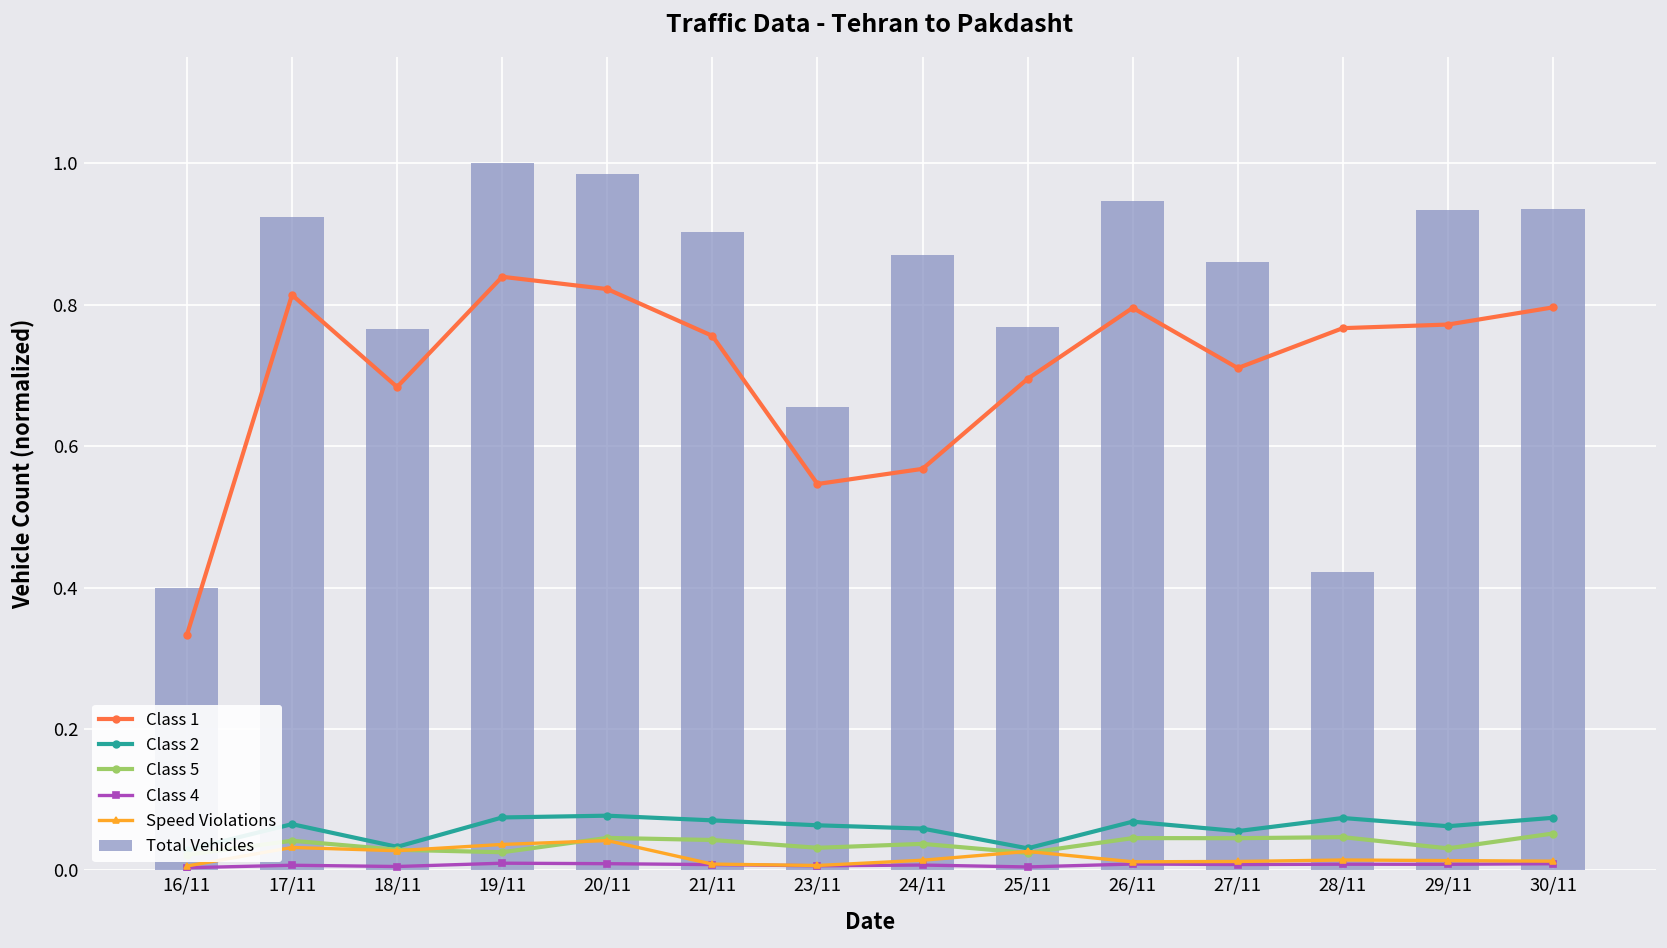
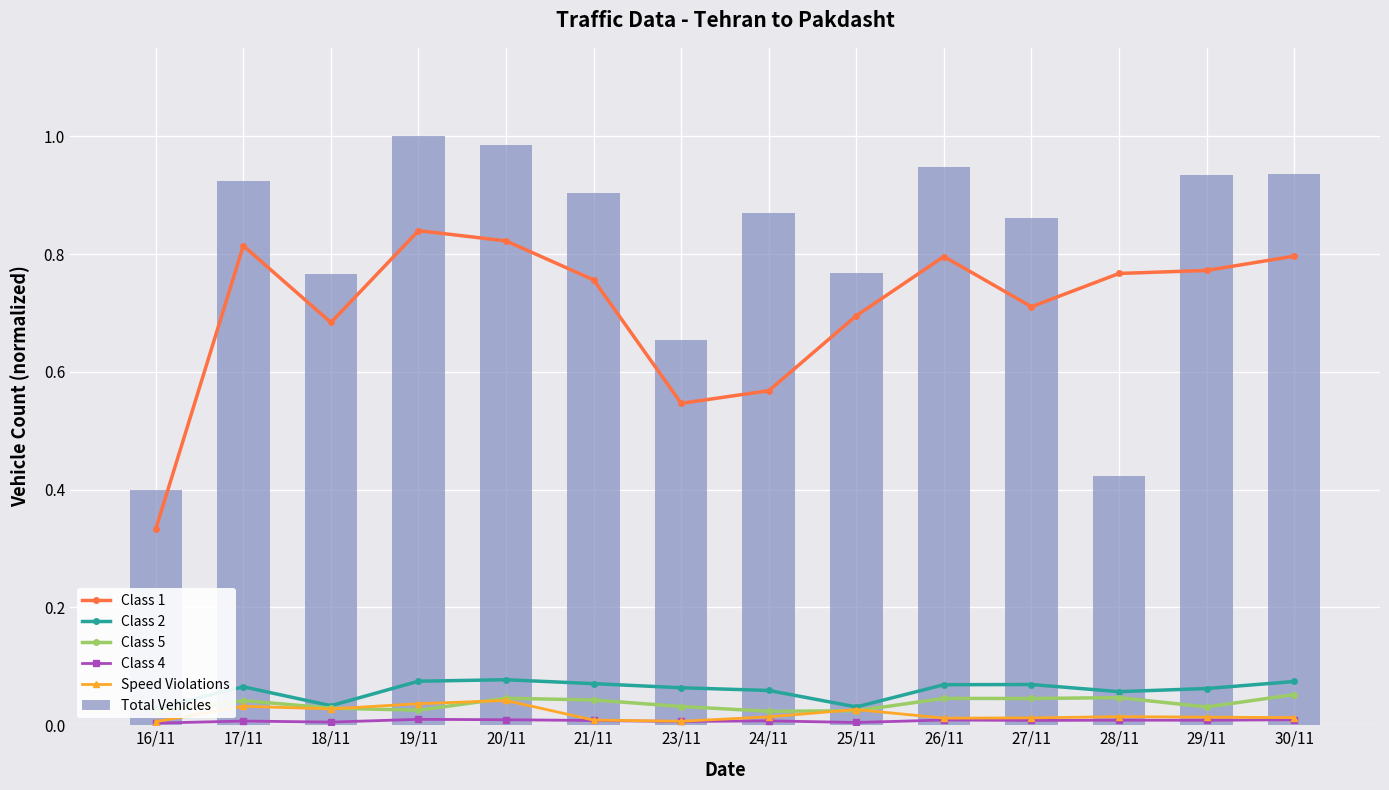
  {
    "Class 1": {
      "16/11": 0.33,
      "17/11": 0.81,
      "18/11": 0.68,
      "19/11": 0.84,
      "20/11": 0.82,
      "21/11": 0.76,
      "23/11": 0.55,
      "24/11": 0.57,
      "25/11": 0.70,
      "26/11": 0.80,
      "27/11": 0.71,
      "28/11": 0.77,
      "29/11": 0.77,
      "30/11": 0.80
    },
    "Total Vehicles": {
      "16/11": 0.40,
      "17/11": 0.92,
      "18/11": 0.77,
      "19/11": 1.00,
      "20/11": 0.99,
      "21/11": 0.90,
      "23/11": 0.65,
      "24/11": 0.87,
      "25/11": 0.77,
      "26/11": 0.95,
      "27/11": 0.86,
      "28/11": 0.42,
      "29/11": 0.93,
      "30/11": 0.94
    },
    "Class 2": {
      "17/11": 0.07,
      "19/11": 0.07,
      "20/11": 0.08,
      "21/11": 0.07,
      "23/11": 0.06,
      "24/11": 0.06,
      "25/11": 0.03,
      "26/11": 0.07,
-     "27/11": 0.06,
-     "28/11": 0.07,
+     "27/11": 0.07,
+     "28/11": 0.06,
      "29/11": 0.06,
      "30/11": 0.07
    },
    "Class 5": {
      "17/11": 0.04,
      "19/11": 0.03,
      "21/11": 0.04,
      "23/11": 0.03,
-     "24/11": 0.04,
+     "24/11": 0.02,
      "26/11": 0.05,
      "27/11": 0.05,
      "28/11": 0.05,
      "29/11": 0.03,
      "30/11": 0.05
    },
    "Class 4": {
      "17/11": 0.01,
      "18/11": 0.01,
      "19/11": 0.01,
      "20/11": 0.01,
      "24/11": 0.01,
      "25/11": 0.00,
      "28/11": 0.01,
      "29/11": 0.01
    },
    "Speed Violations": {
      "17/11": 0.03,
      "19/11": 0.04,
      "24/11": 0.01,
      "28/11": 0.01,
      "29/11": 0.01
    }
  }
